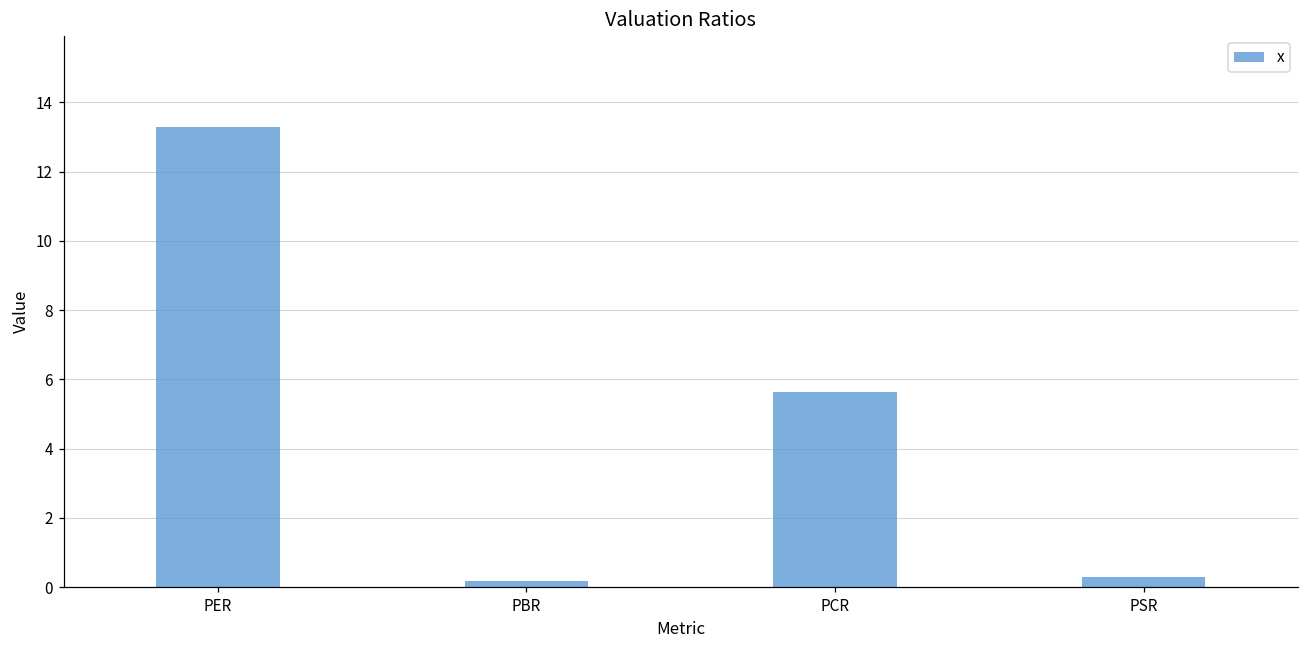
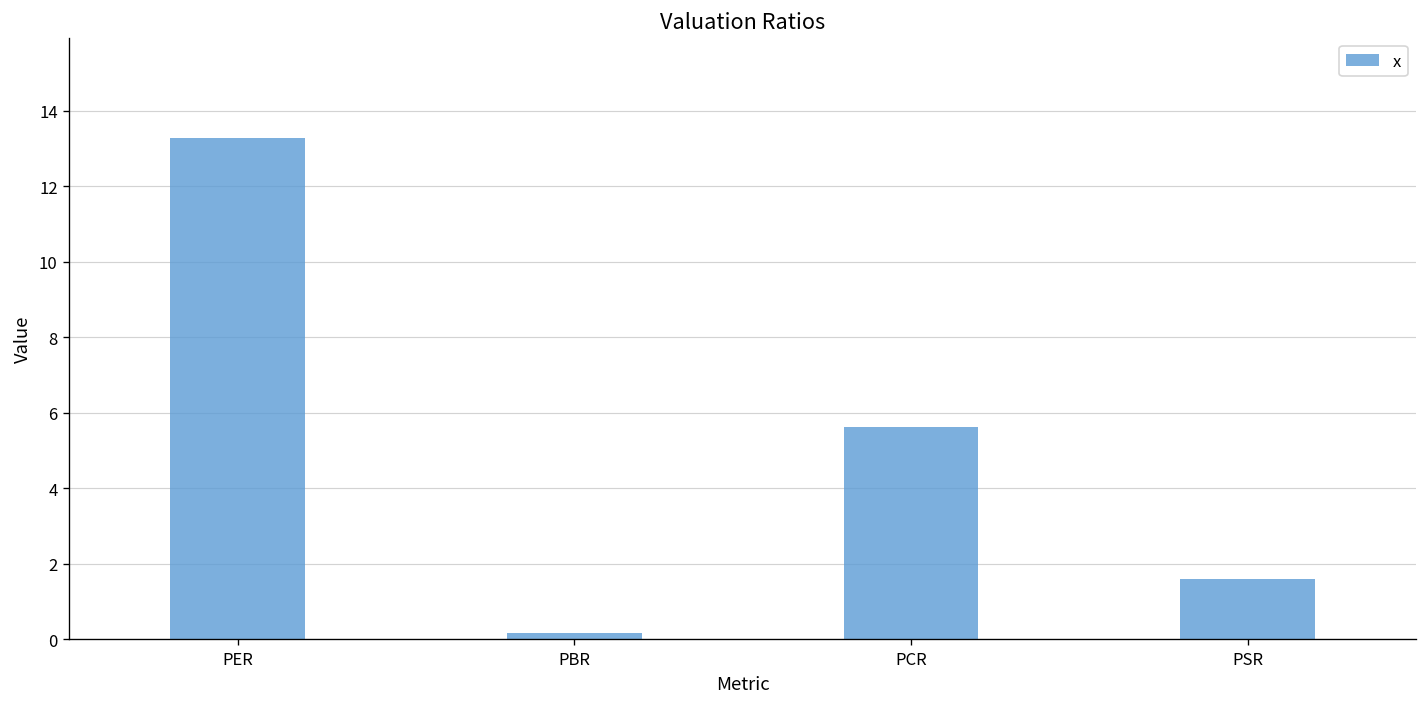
  {
    "PER": 13.3,
    "PBR": 0.2,
    "PCR": 5.6,
-   "PSR": 0.3
+   "PSR": 1.6
  }
